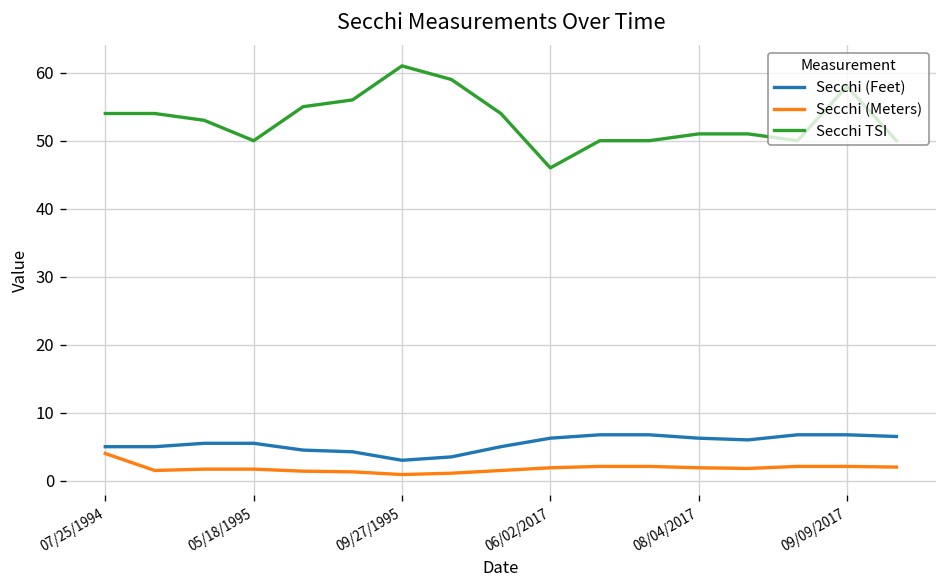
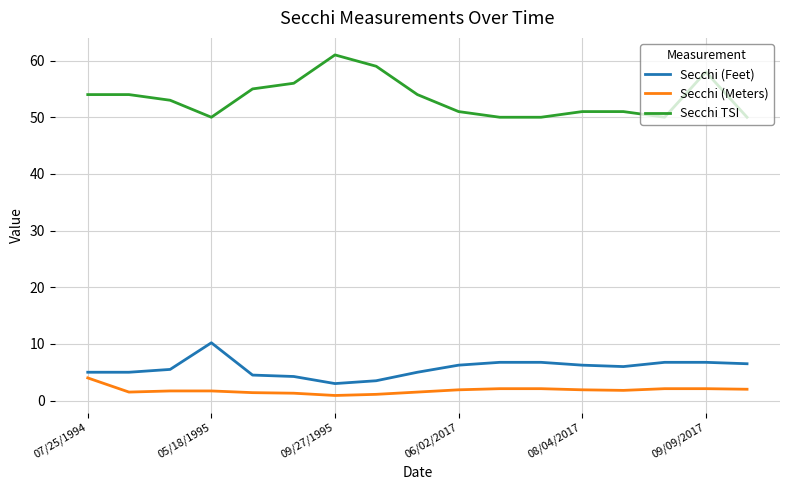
  {
    "Secchi (Feet)": {
      "07/25/1994": 5,
-     "05/18/1995": 6,
+     "05/18/1995": 10,
      "09/27/1995": 3,
      "06/02/2017": 6,
      "08/04/2017": 6,
      "09/09/2017": 7
    },
    "Secchi (Meters)": {
      "07/25/1994": 4,
      "05/18/1995": 2,
      "09/27/1995": 1,
      "06/02/2017": 2,
      "08/04/2017": 2,
      "09/09/2017": 2
    },
    "Secchi TSI": {
      "07/25/1994": 54,
      "05/18/1995": 50,
      "09/27/1995": 61,
-     "06/02/2017": 46,
+     "06/02/2017": 51,
      "08/04/2017": 51
    }
  }
